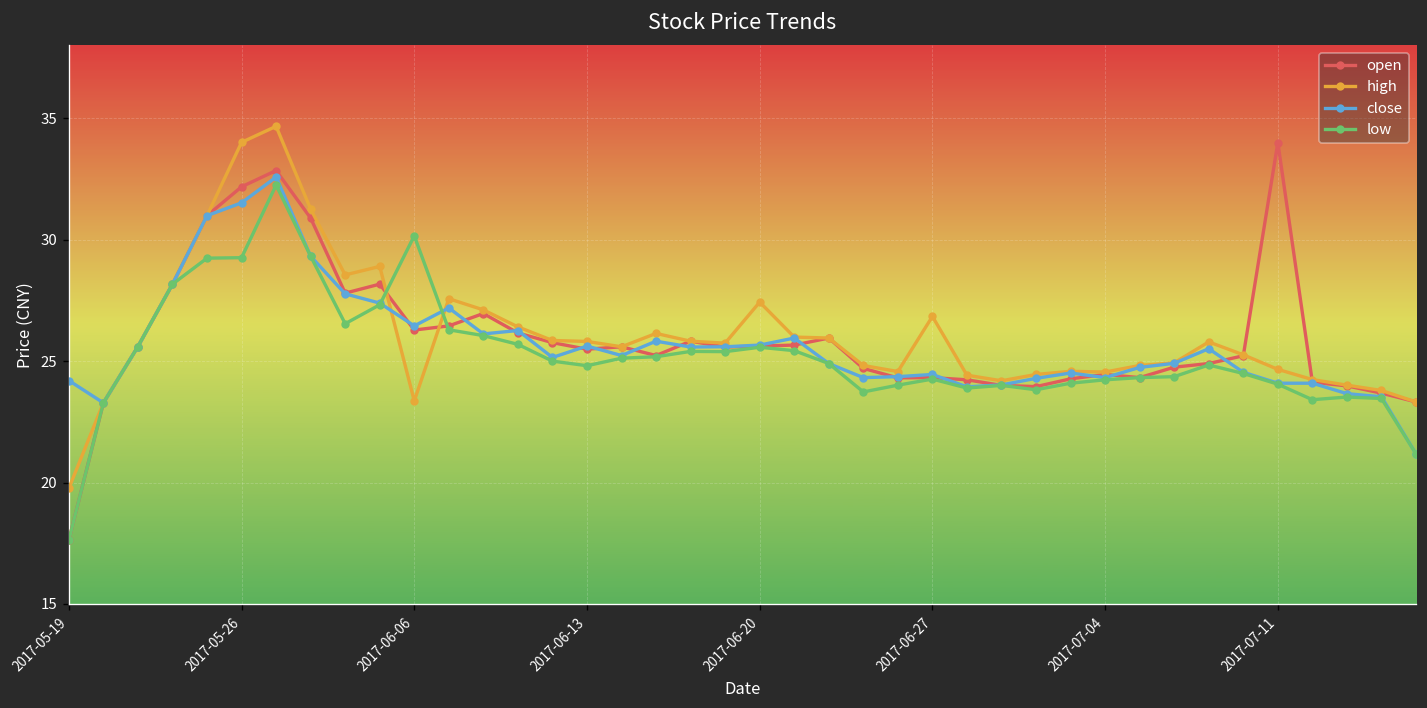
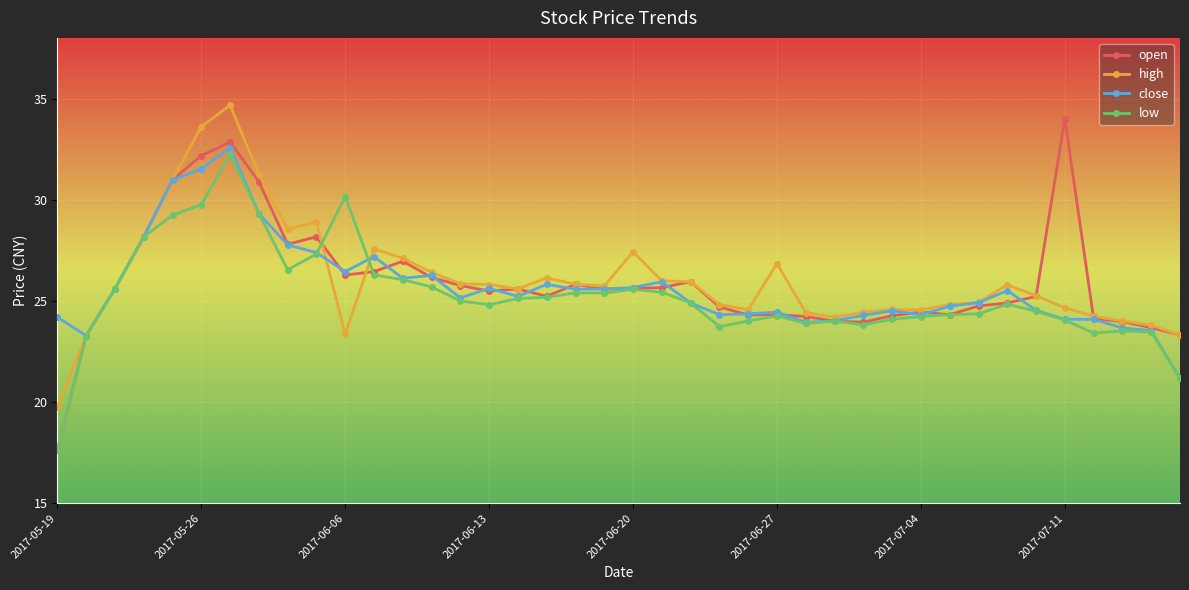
  {
    "open": {
      "2017-05-26": 32.2,
      "2017-06-06": 26.3,
      "2017-06-13": 25.5,
      "2017-07-11": 34.0
    },
    "high": {
      "2017-05-19": 19.8,
-     "2017-05-26": 34.0,
+     "2017-05-26": 33.6,
      "2017-06-06": 23.4,
      "2017-06-13": 25.8,
      "2017-06-20": 27.4,
      "2017-06-27": 26.8,
      "2017-07-11": 24.7
    },
    "close": {
      "2017-05-19": 24.2,
      "2017-05-26": 31.5,
      "2017-06-06": 26.5,
      "2017-06-13": 25.6,
      "2017-06-27": 24.5
    },
    "low": {
-     "2017-05-26": 29.3,
+     "2017-05-26": 29.8,
      "2017-06-06": 30.2,
      "2017-06-13": 24.8
    }
  }
